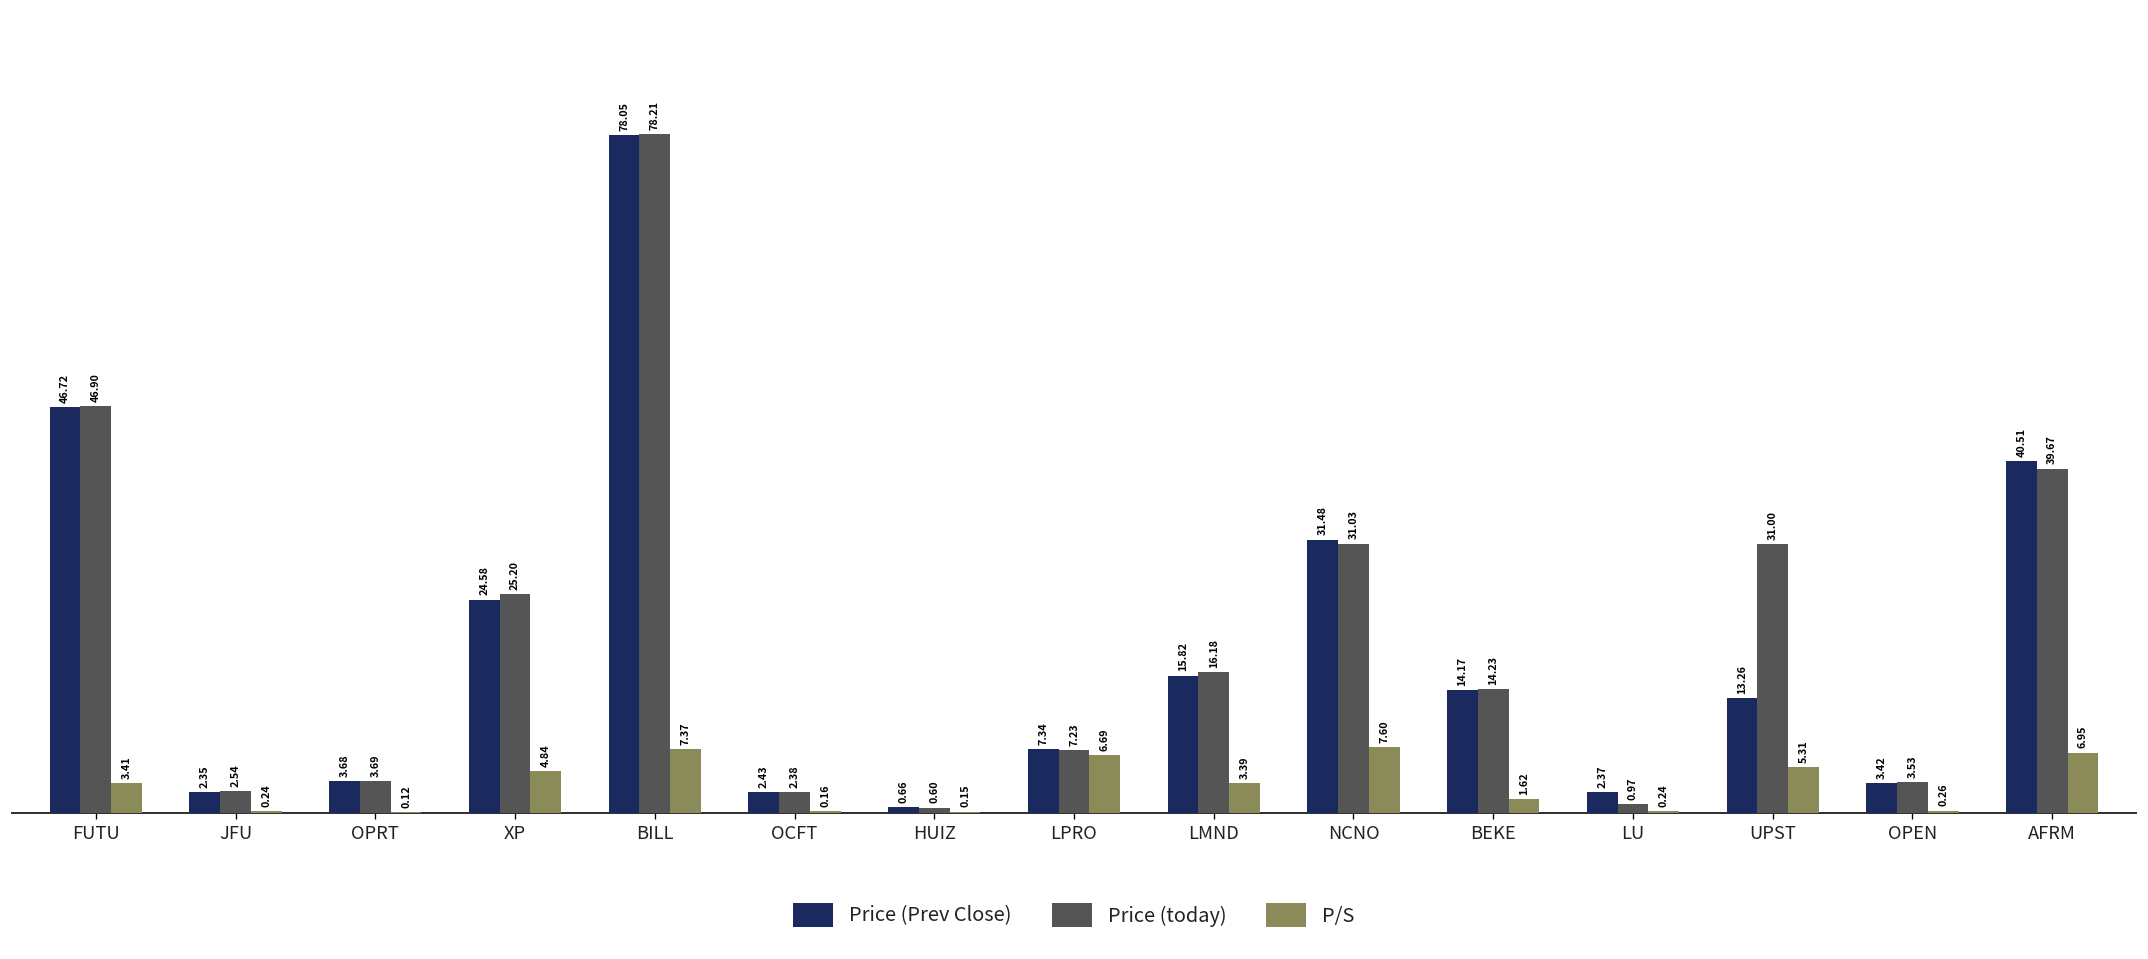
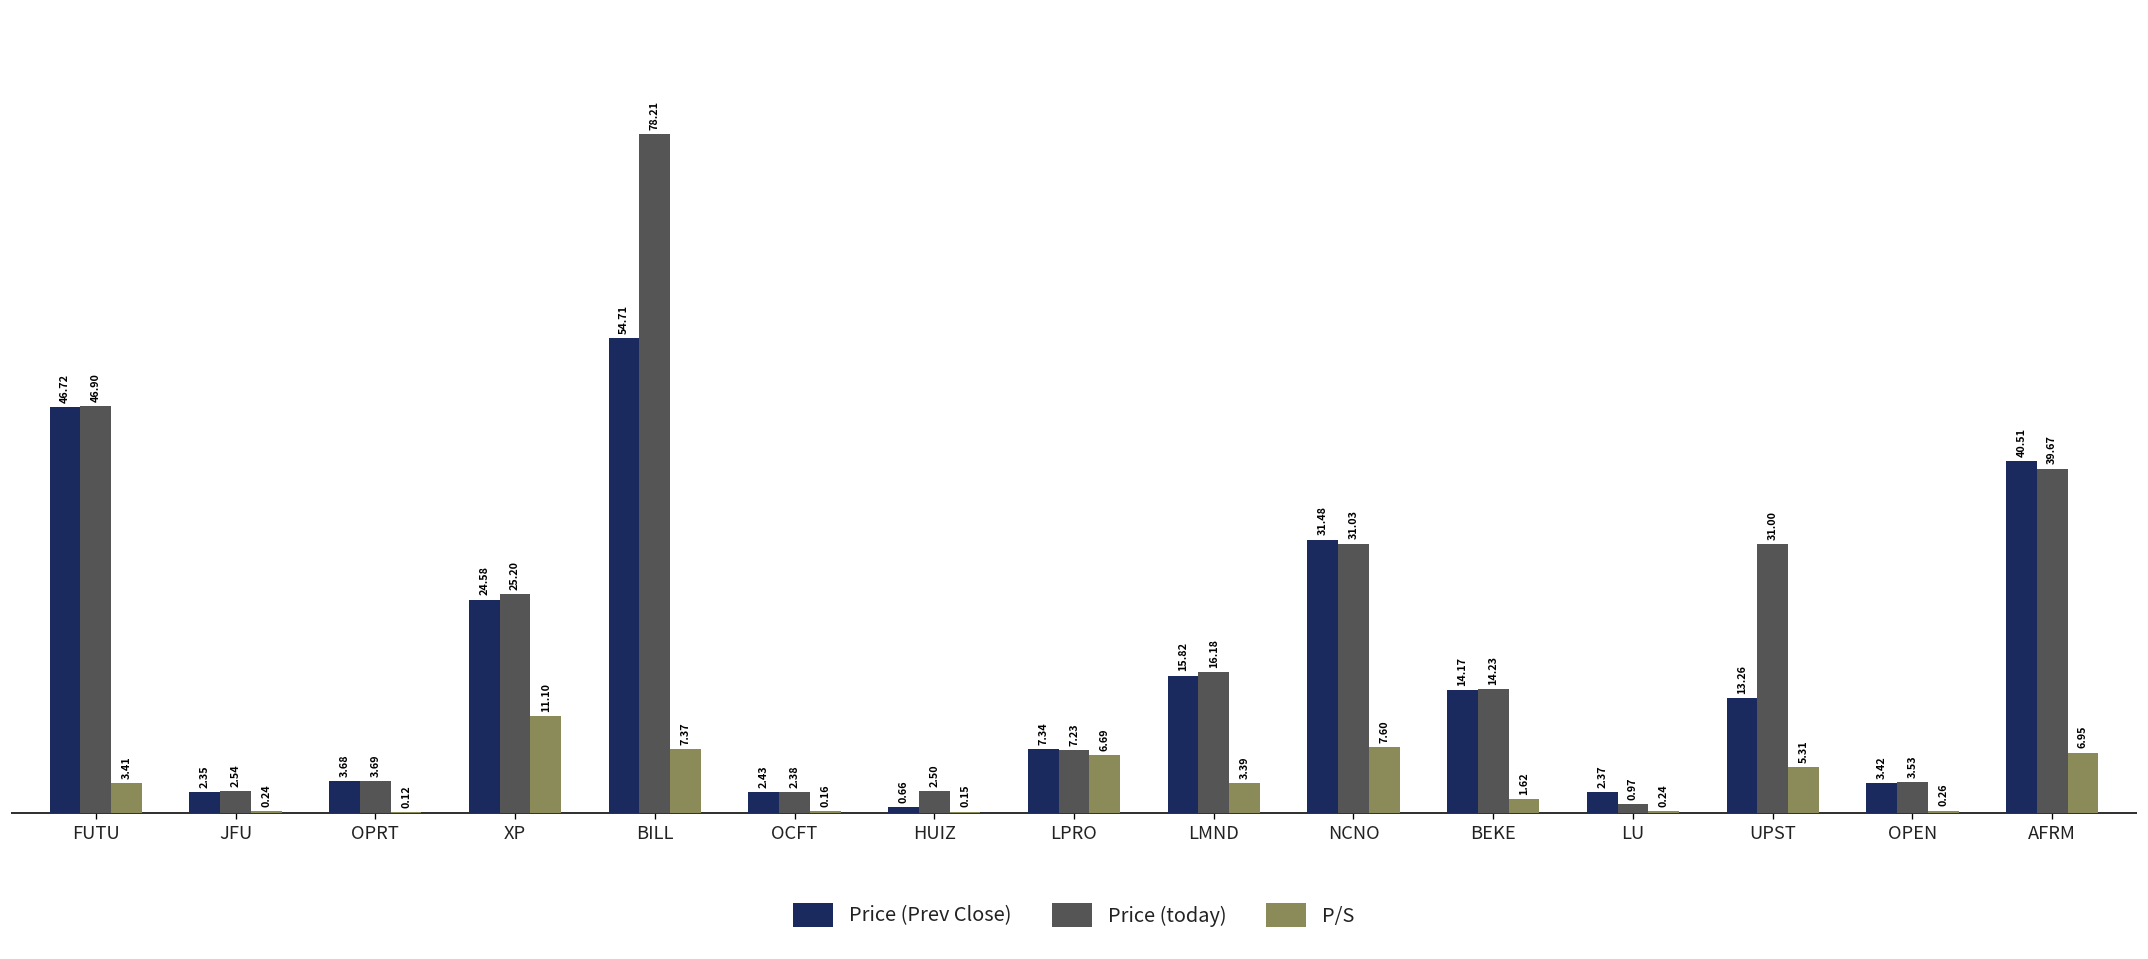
  {
    "Price (Prev Close)": {
      "FUTU": 46.72,
      "JFU": 2.35,
      "OPRT": 3.68,
      "XP": 24.58,
-     "BILL": 78.05,
+     "BILL": 54.71,
      "OCFT": 2.43,
      "HUIZ": 0.66,
      "LPRO": 7.34,
      "LMND": 15.82,
      "NCNO": 31.48,
      "BEKE": 14.17,
      "LU": 2.37,
      "UPST": 13.26,
      "OPEN": 3.42,
      "AFRM": 40.51
    },
    "Price (today)": {
      "FUTU": 46.90,
      "JFU": 2.54,
      "OPRT": 3.69,
      "XP": 25.20,
      "BILL": 78.21,
      "OCFT": 2.38,
-     "HUIZ": 0.60,
+     "HUIZ": 2.50,
      "LPRO": 7.23,
      "LMND": 16.18,
      "NCNO": 31.03,
      "BEKE": 14.23,
      "LU": 0.97,
      "UPST": 31.00,
      "OPEN": 3.53,
      "AFRM": 39.67
    },
    "P/S": {
      "FUTU": 3.41,
      "JFU": 0.24,
      "OPRT": 0.12,
-     "XP": 4.84,
+     "XP": 11.10,
      "BILL": 7.37,
      "OCFT": 0.16,
      "HUIZ": 0.15,
      "LPRO": 6.69,
      "LMND": 3.39,
      "NCNO": 7.60,
      "BEKE": 1.62,
      "LU": 0.24,
      "UPST": 5.31,
      "OPEN": 0.26,
      "AFRM": 6.95
    }
  }
